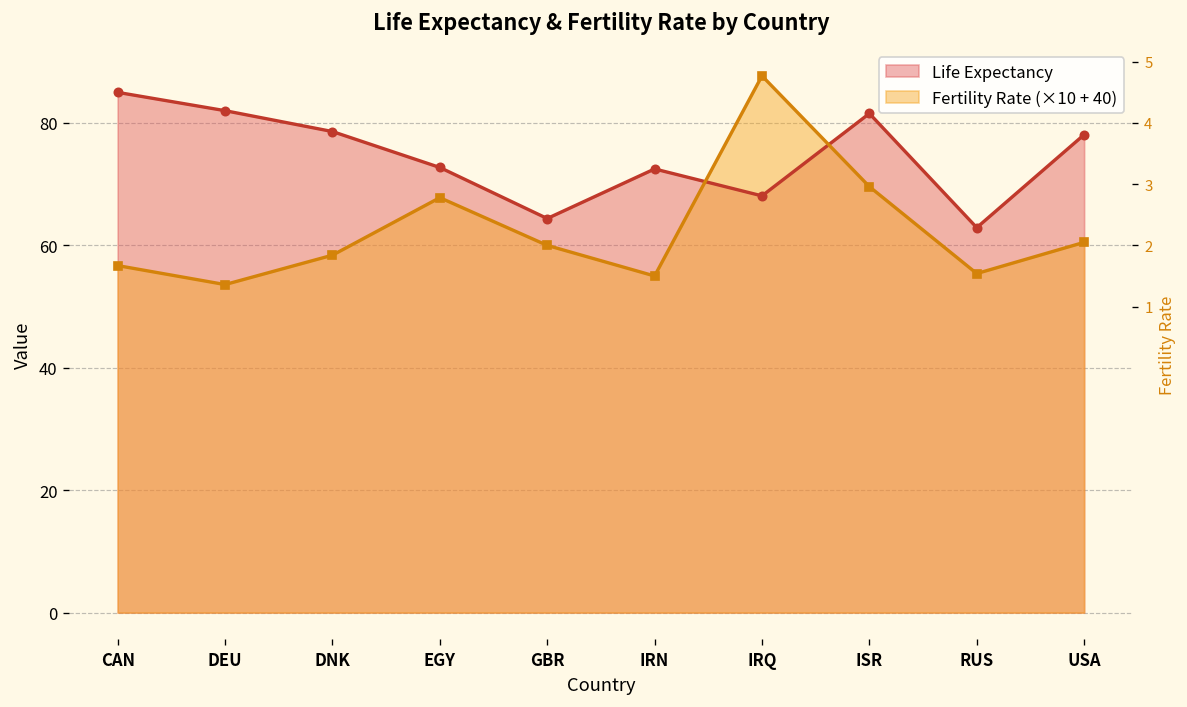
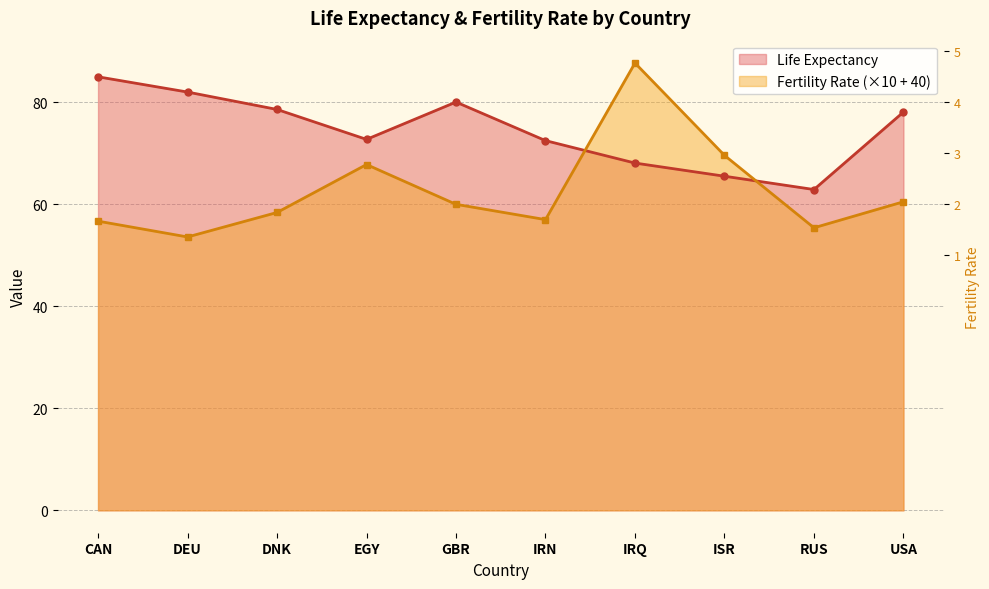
  {
    "Life Expectancy": {
      "CAN": 85,
      "DEU": 82,
      "DNK": 79,
      "EGY": 73,
-     "GBR": 64,
+     "GBR": 80,
      "IRN": 72,
      "IRQ": 68,
-     "ISR": 82,
+     "ISR": 66,
      "RUS": 63,
      "USA": 78
    },
    "Fertility Rate (×10 + 40)": {
      "CAN": 57,
      "DEU": 54,
      "DNK": 58,
      "EGY": 68,
      "GBR": 60,
-     "IRN": 55,
+     "IRN": 57,
      "IRQ": 88,
      "ISR": 70,
      "RUS": 55,
      "USA": 61
    }
  }
